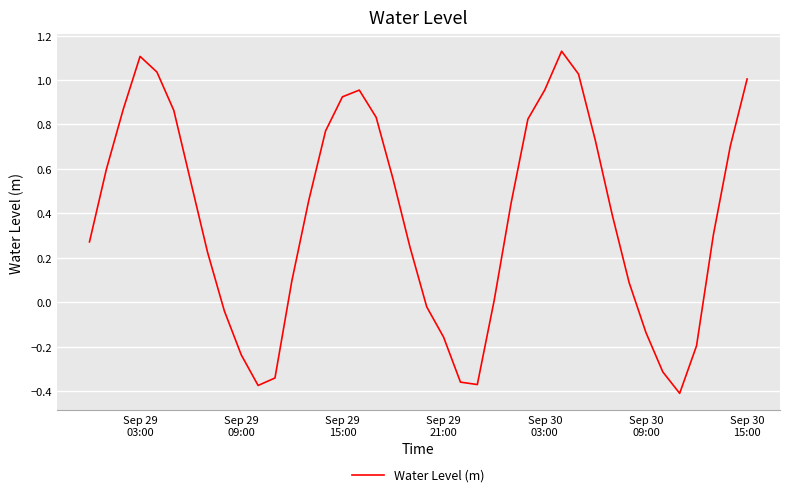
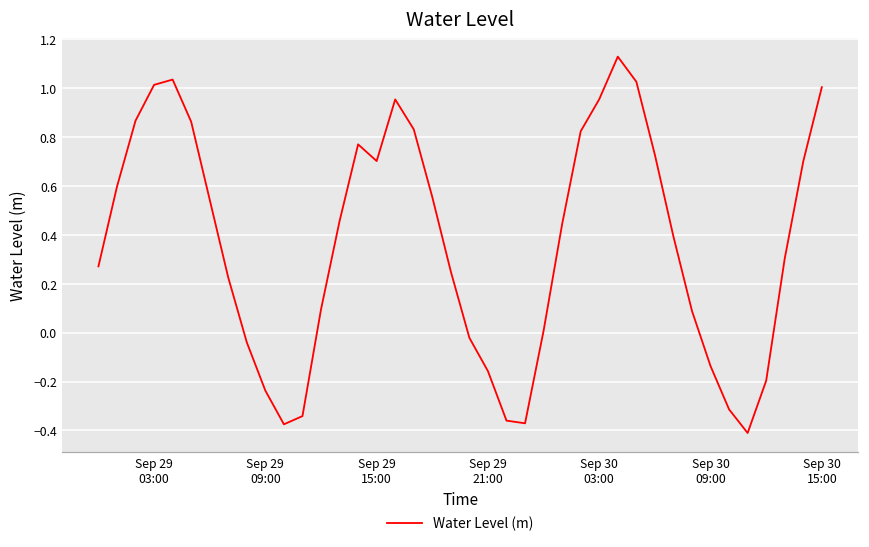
  {
-   "Sep 29 03:00": 1.11,
+   "Sep 29 03:00": 1.01,
    "Sep 29 09:00": -0.24,
-   "Sep 29 15:00": 0.92,
+   "Sep 29 15:00": 0.70,
    "Sep 29 21:00": -0.16,
    "Sep 30 03:00": 0.96,
    "Sep 30 09:00": -0.14,
    "Sep 30 15:00": 1.00
  }
